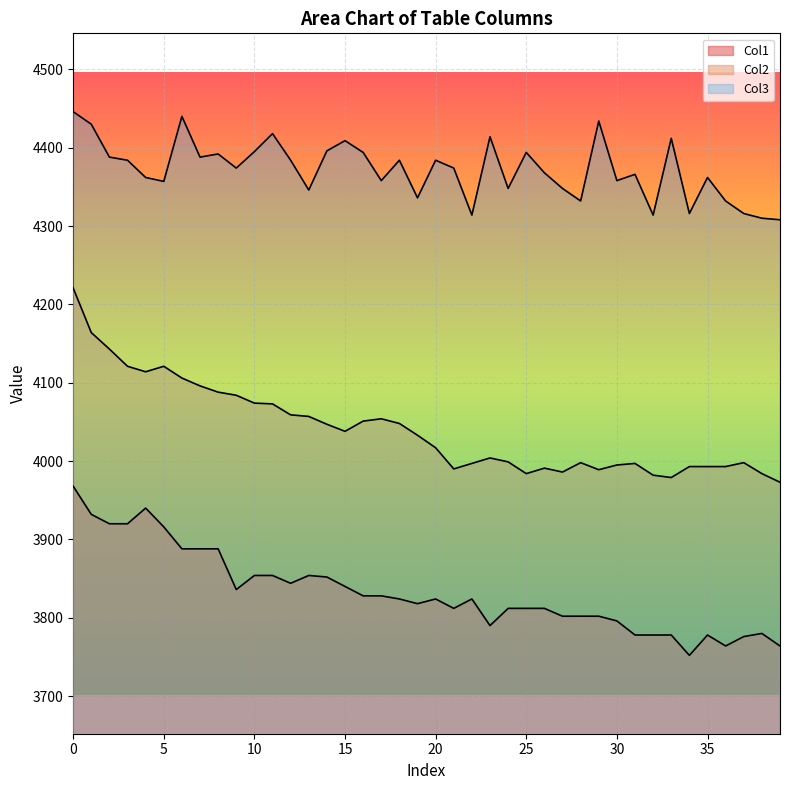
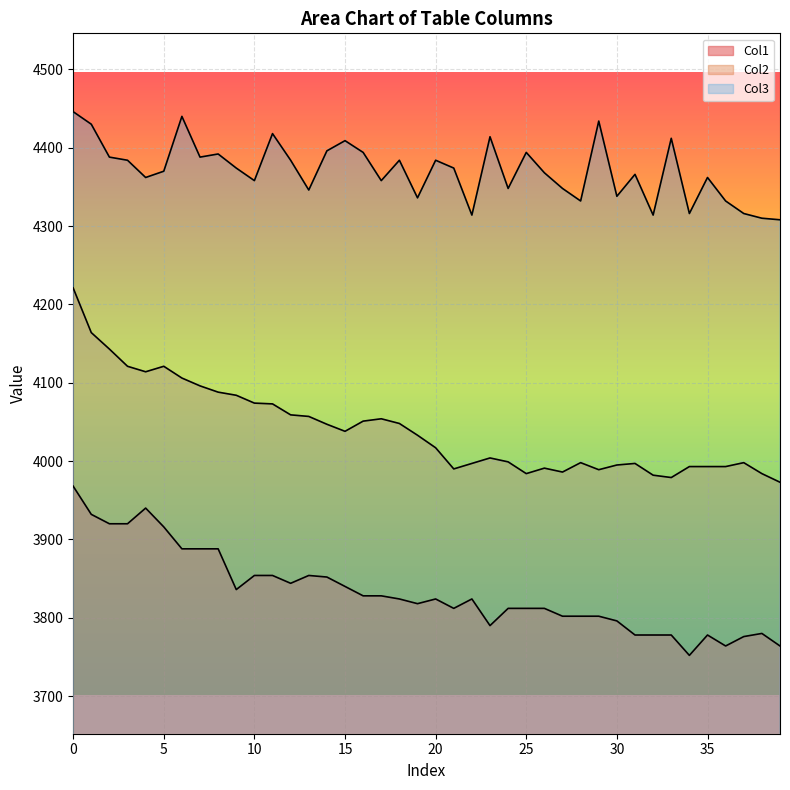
  {
    "Col3": {
      "0": 4450,
-     "5": 4360,
-     "10": 4400,
+     "5": 4370,
+     "10": 4360,
      "15": 4410,
      "20": 4380,
      "25": 4390,
-     "30": 4360,
+     "30": 4340,
      "35": 4360
    }
  }
